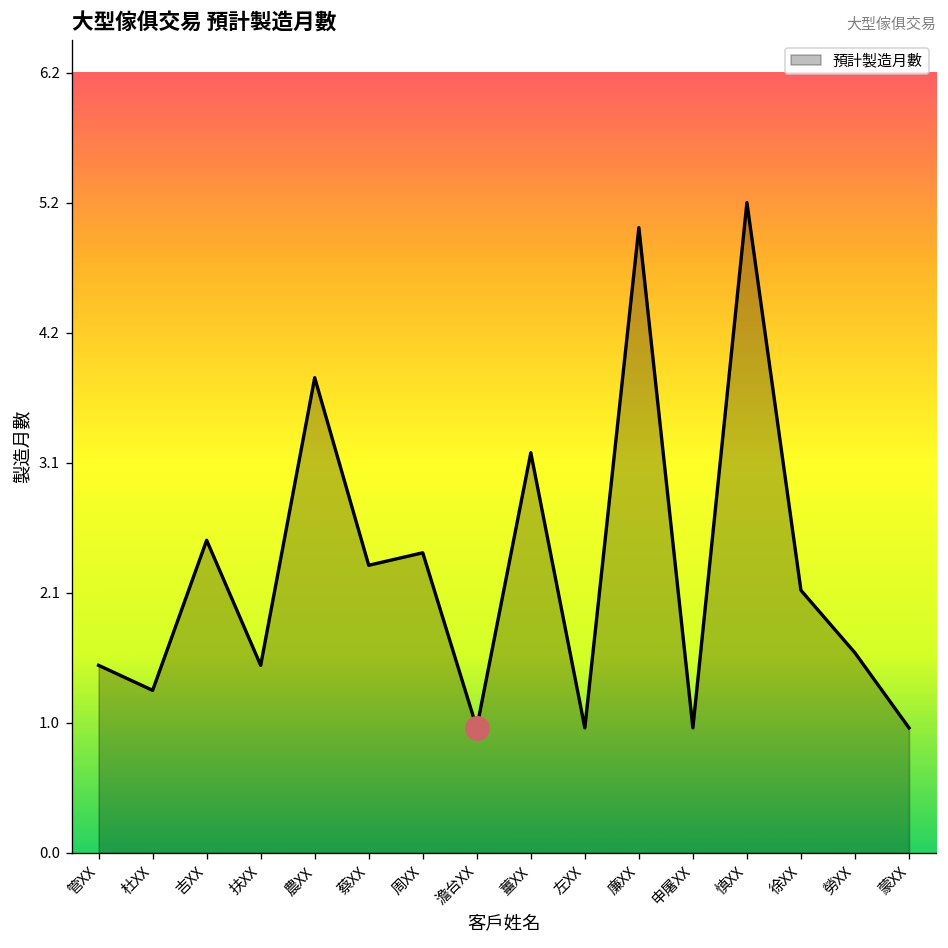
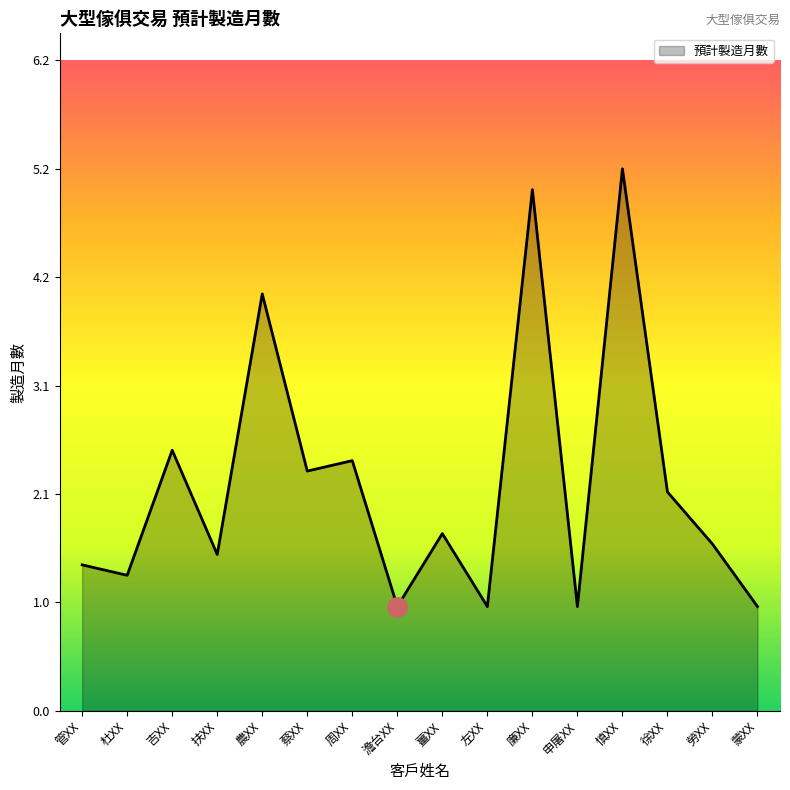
  {
    "預計製造月數": {
-     "管XX": 1.5,
+     "管XX": 1.4,
      "杜XX": 1.3,
      "吉XX": 2.5,
      "扶XX": 1.5,
-     "農XX": 3.8,
+     "農XX": 4.0,
      "蔡XX": 2.3,
      "周XX": 2.4,
-     "薑XX": 3.2,
+     "薑XX": 1.7,
      "左XX": 1.0,
      "廉XX": 5.0,
      "申屠XX": 1.0,
      "慎XX": 5.2,
      "徐XX": 2.1,
      "勞XX": 1.6,
      "蒙XX": 1.0
    }
  }
